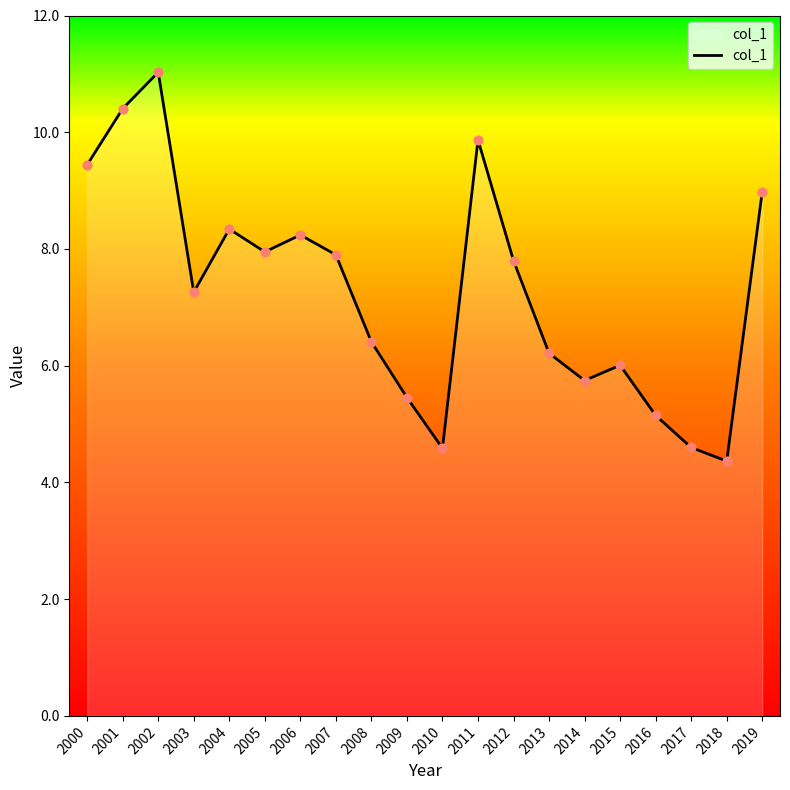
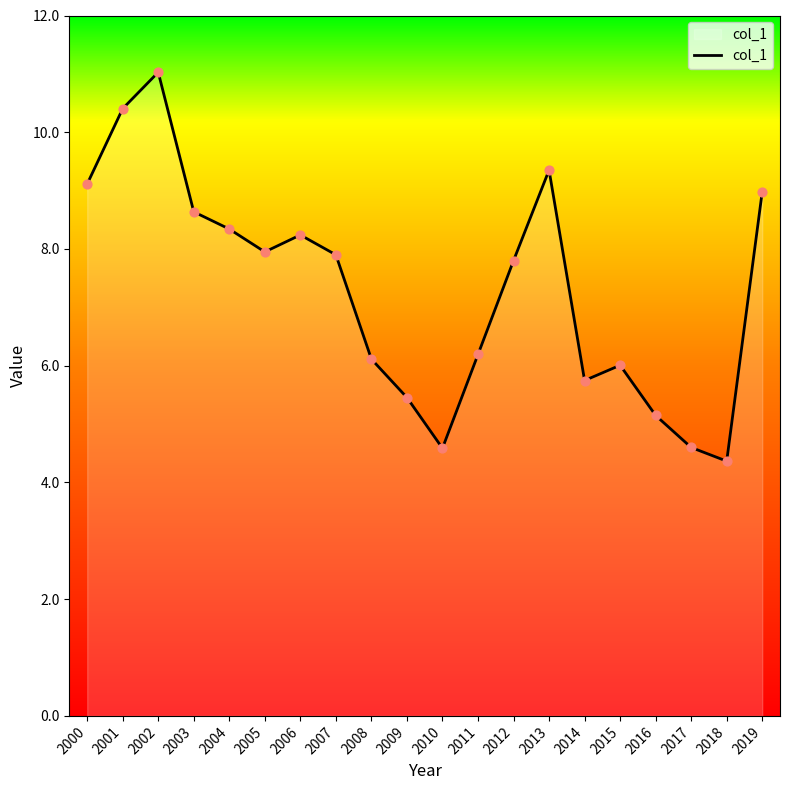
  {
-   "2000": 9.4,
+   "2000": 9.1,
    "2001": 10.4,
    "2002": 11.0,
-   "2003": 7.3,
+   "2003": 8.6,
    "2004": 8.3,
    "2005": 7.9,
    "2006": 8.2,
    "2007": 7.9,
-   "2008": 6.4,
+   "2008": 6.1,
    "2009": 5.5,
    "2010": 4.6,
-   "2011": 9.9,
+   "2011": 6.2,
    "2012": 7.8,
-   "2013": 6.2,
+   "2013": 9.4,
    "2014": 5.7,
    "2015": 6.0,
    "2016": 5.1,
    "2017": 4.6,
    "2018": 4.4,
    "2019": 9.0
  }
